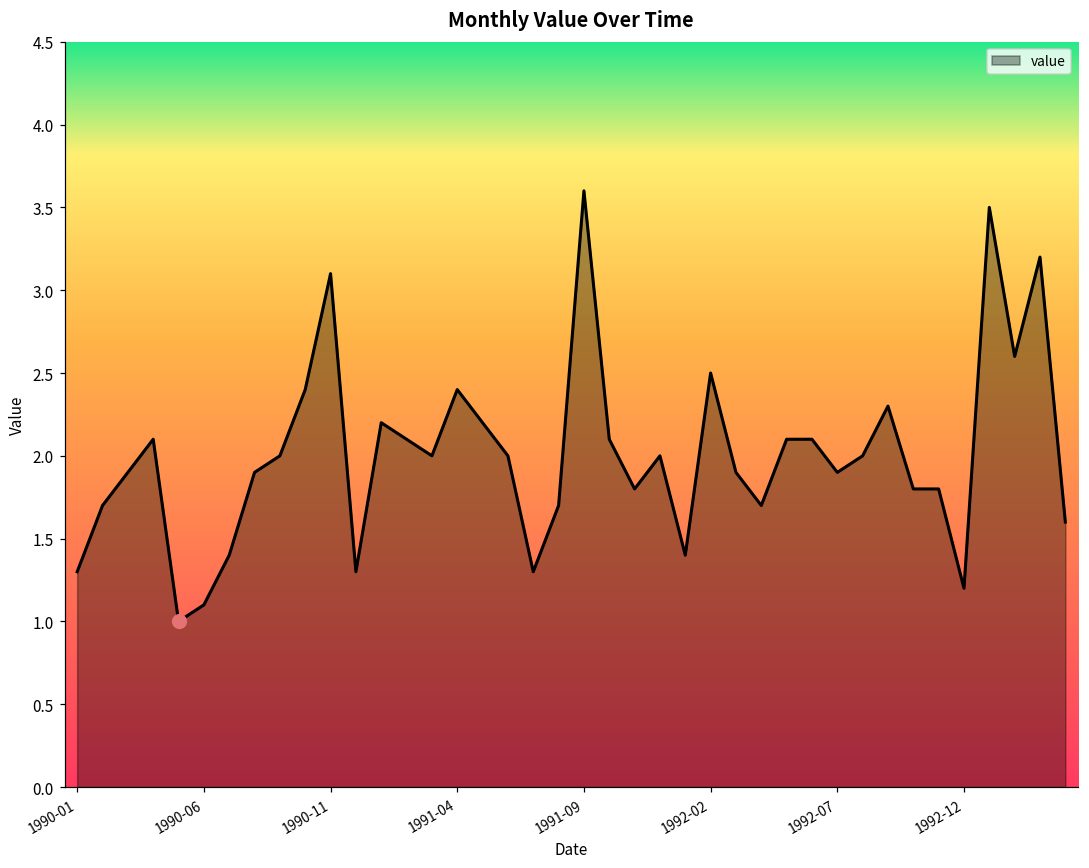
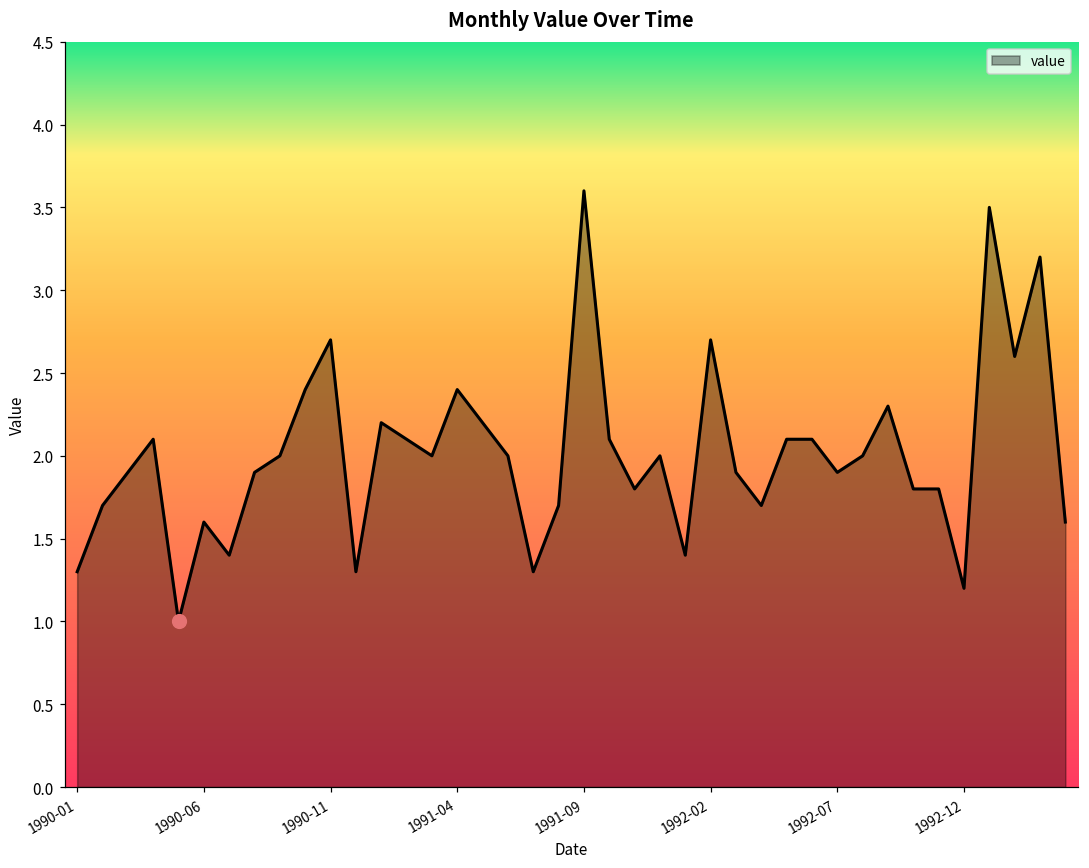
  {
    "value": {
      "1990-01": 1.3,
-     "1990-06": 1.1,
-     "1990-11": 3.1,
+     "1990-06": 1.6,
+     "1990-11": 2.7,
      "1991-04": 2.4,
      "1991-09": 3.6,
-     "1992-02": 2.5,
+     "1992-02": 2.7,
      "1992-07": 1.9,
      "1992-12": 1.2
    }
  }
